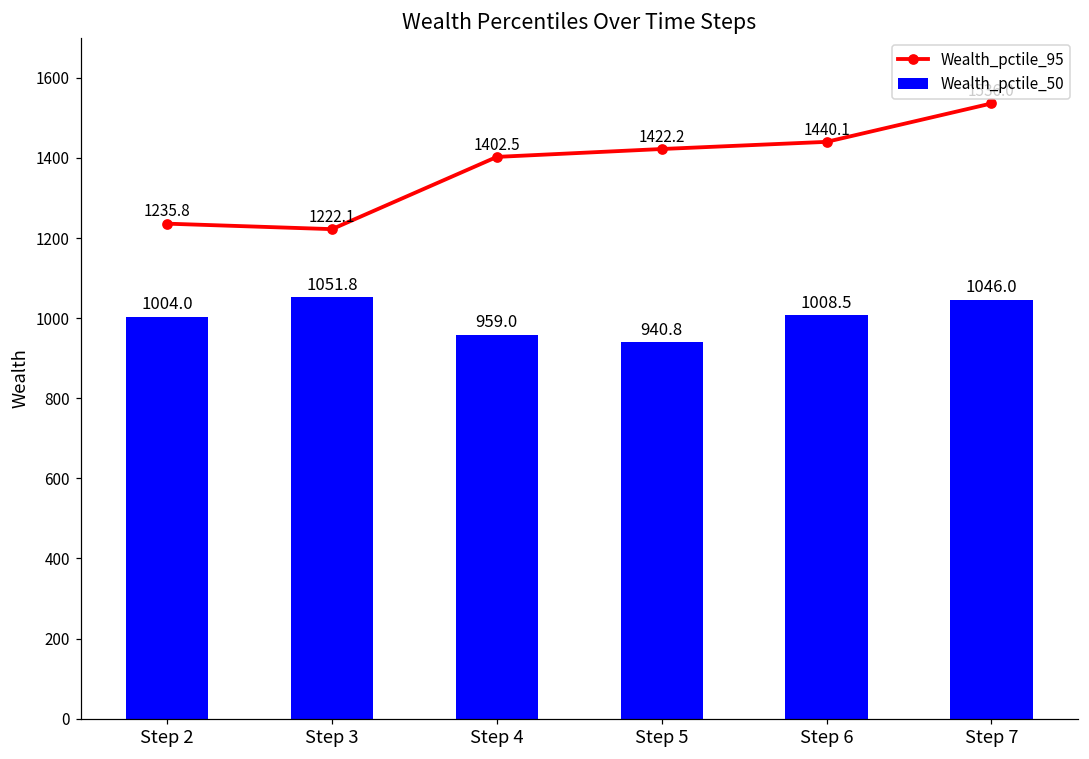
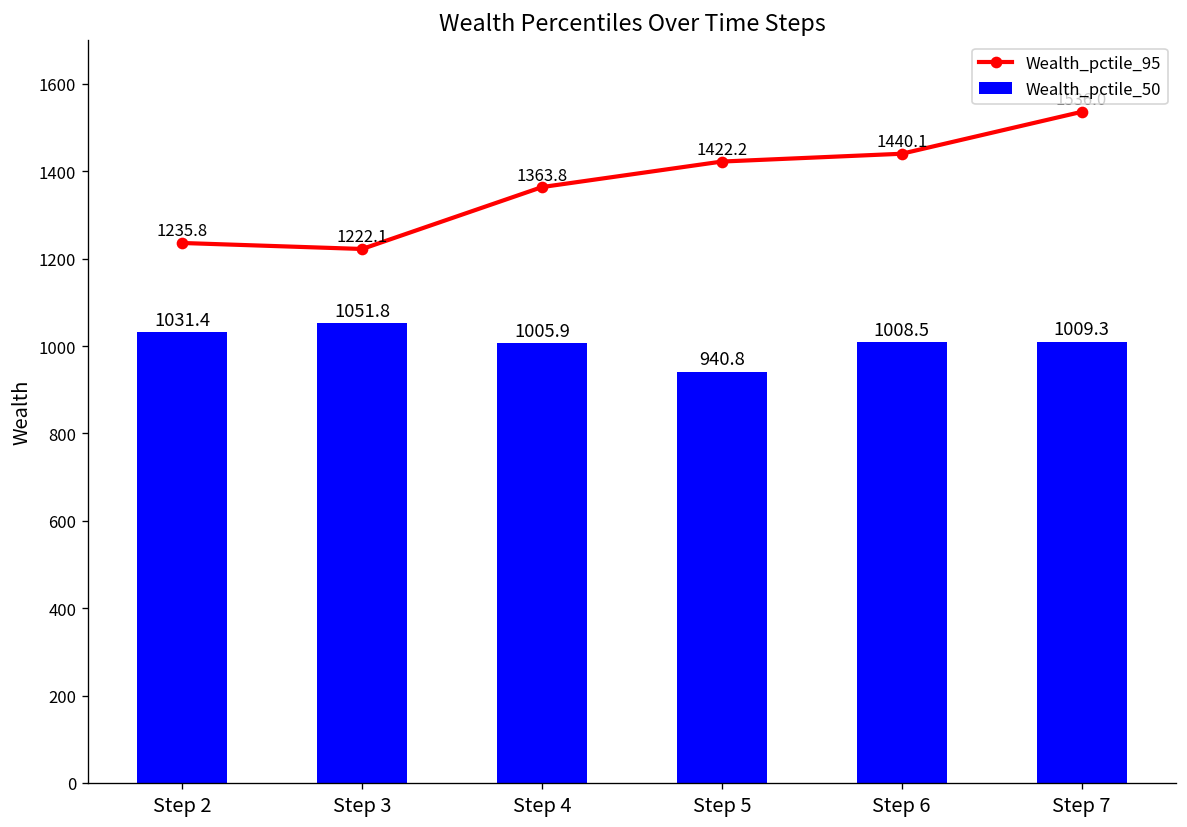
  {
    "Wealth_pctile_50": {
-     "Step 2": 1004.0,
+     "Step 2": 1031.4,
      "Step 3": 1051.8,
-     "Step 4": 959.0,
+     "Step 4": 1005.9,
      "Step 5": 940.8,
      "Step 6": 1008.5,
-     "Step 7": 1046.0
+     "Step 7": 1009.3
    },
    "Wealth_pctile_95": {
      "Step 2": 1235.8,
      "Step 3": 1222.1,
-     "Step 4": 1402.5,
+     "Step 4": 1363.8,
      "Step 5": 1422.2,
      "Step 6": 1440.1
    }
  }
